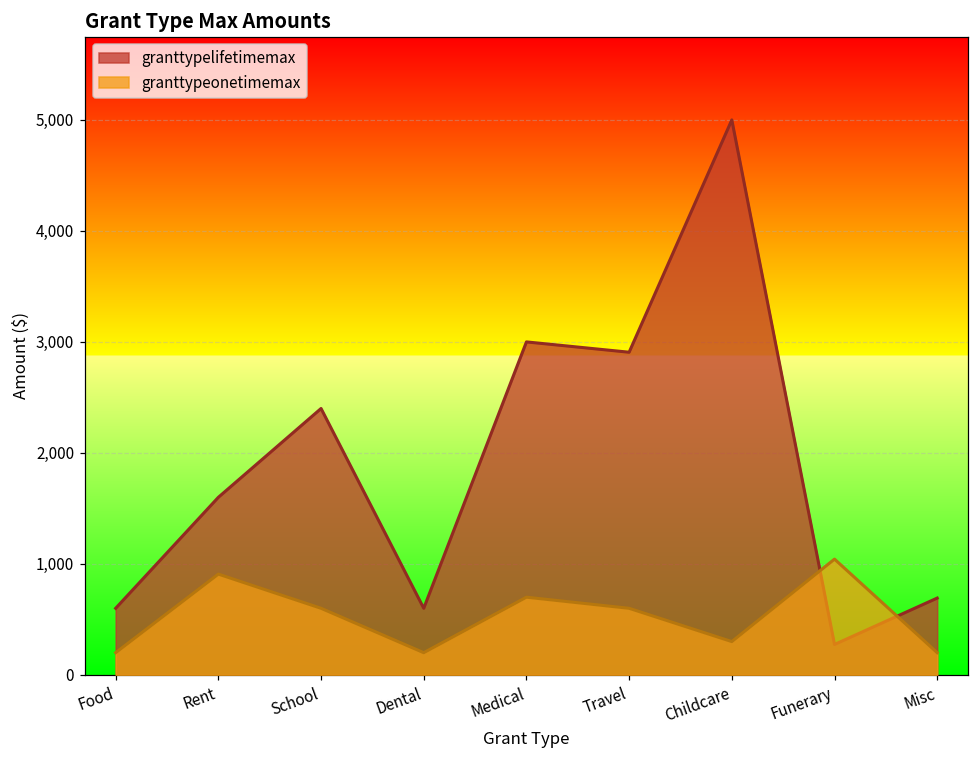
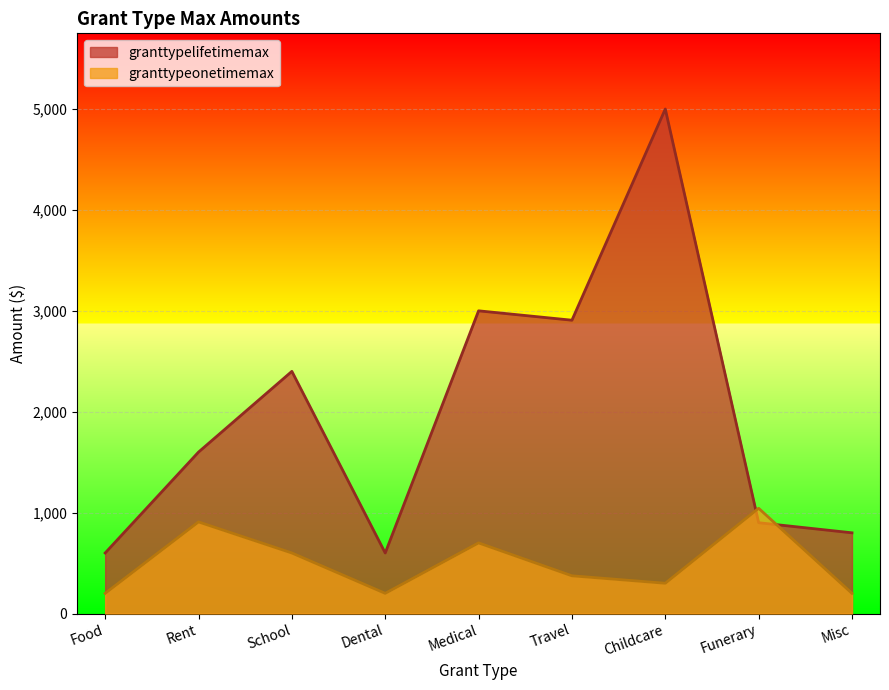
  {
    "granttypelifetimemax": {
      "Food": "600",
      "Rent": "1,600",
      "School": "2,400",
      "Dental": "600",
      "Medical": "3,000",
      "Travel": "2,910",
      "Childcare": "5,000",
-     "Funerary": "270",
-     "Misc": "690"
+     "Funerary": "900",
+     "Misc": "800"
    },
    "granttypeonetimemax": {
      "Food": "200",
      "Rent": "910",
      "School": "600",
      "Dental": "200",
      "Medical": "700",
-     "Travel": "600",
+     "Travel": "370",
      "Childcare": "300",
      "Funerary": "1,040",
      "Misc": "200"
    }
  }
